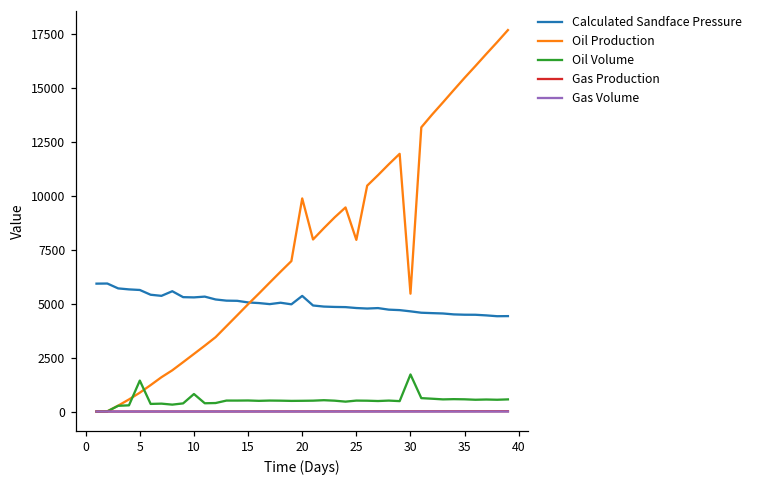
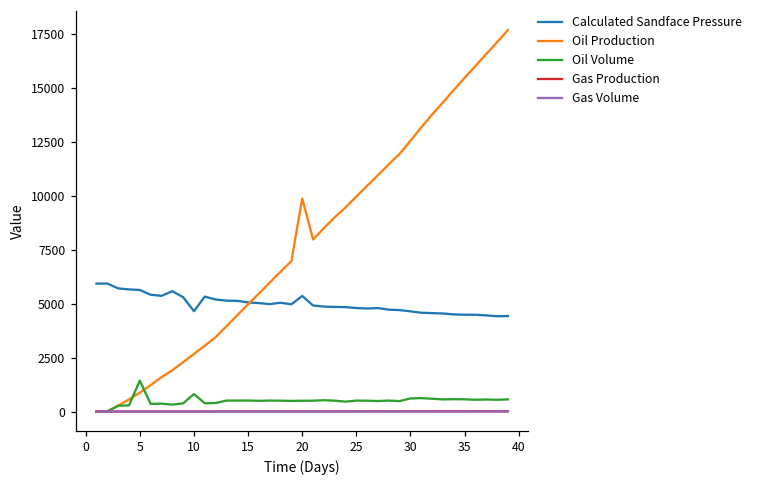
  {
    "Calculated Sandface Pressure": {
      "5": 5600,
-     "10": 5300,
+     "10": 4600,
      "20": 5400,
      "25": 4800,
      "30": 4600,
      "35": 4500
    },
    "Oil Production": {
      "5": 900,
      "10": 2700,
      "20": 9900,
-     "25": 7900,
-     "30": 5500,
+     "25": 10000,
+     "30": 12500,
      "35": 15500
    },
    "Oil Volume": {
      "5": 1400,
      "10": 800,
      "15": 500,
      "20": 500,
      "25": 500,
-     "30": 1700,
+     "30": 600,
      "35": 600
    },
    "Gas Volume": {
      "5": 0,
      "10": 0,
      "15": 0,
      "20": 0,
      "25": 0,
      "30": 0,
      "35": 0
    }
  }
